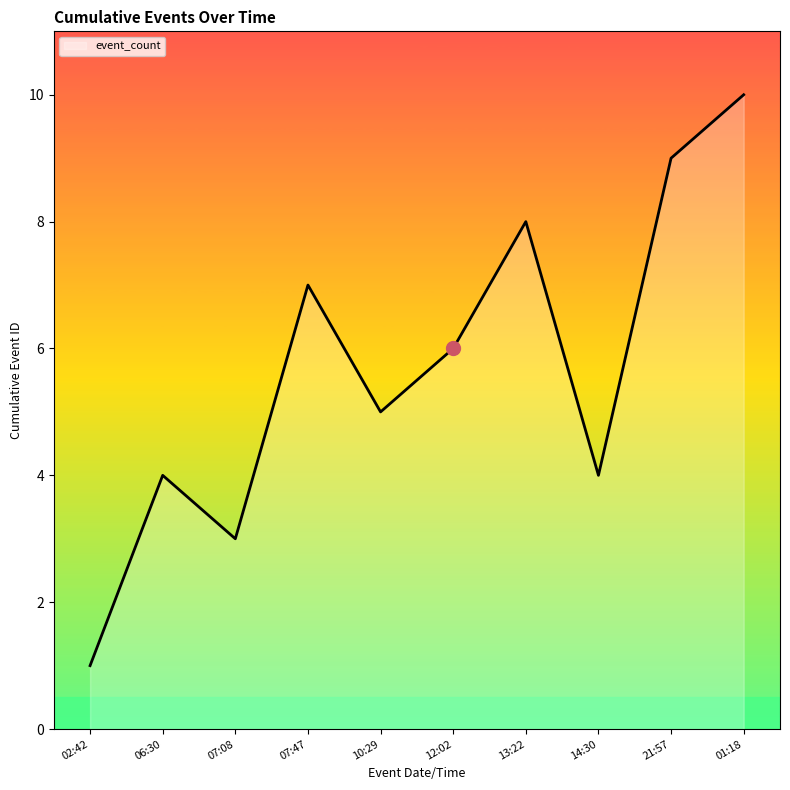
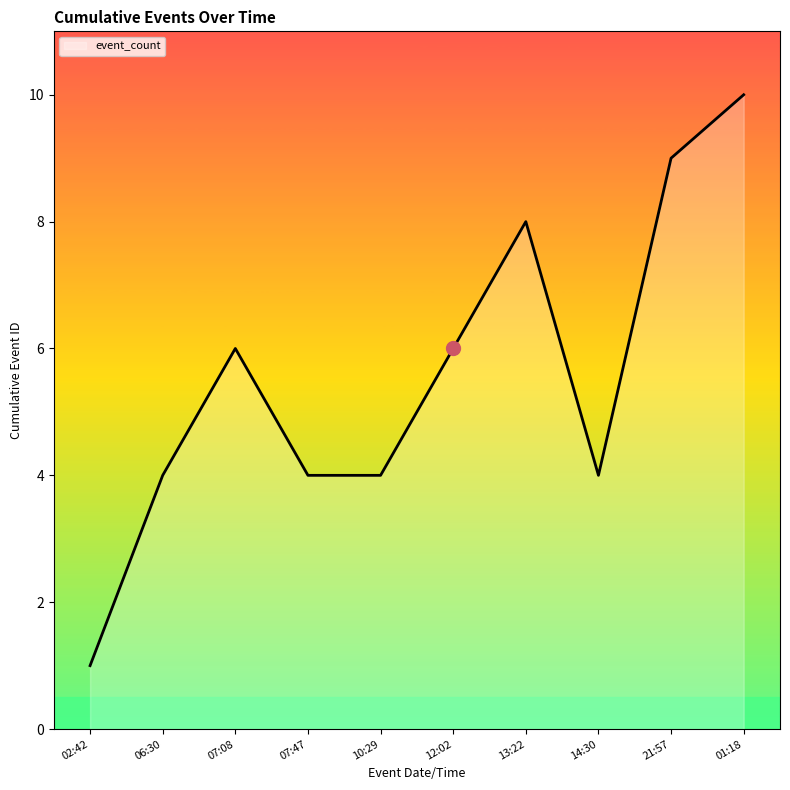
  {
    "event_count": {
      "02:42": 1,
      "06:30": 4,
-     "07:08": 3,
-     "07:47": 7,
-     "10:29": 5,
+     "07:08": 6,
+     "07:47": 4,
+     "10:29": 4,
      "13:22": 8,
      "14:30": 4,
      "21:57": 9,
      "01:18": 10
    }
  }
